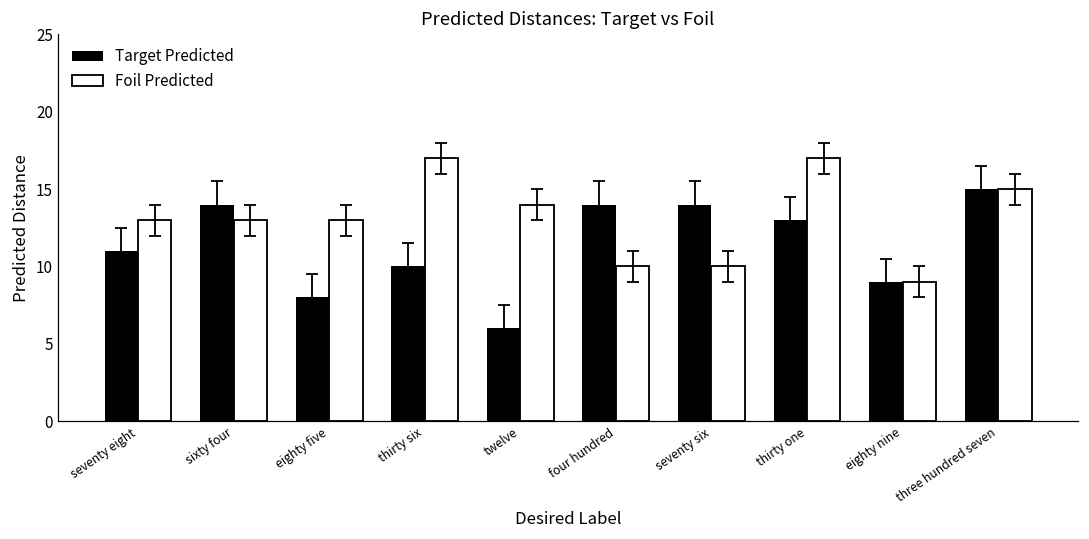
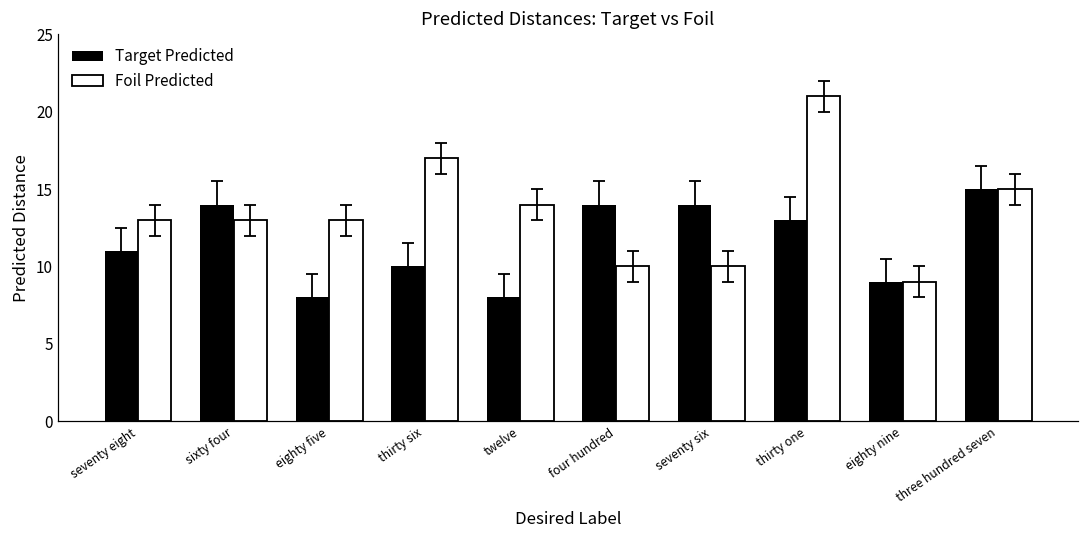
  {
    "Target Predicted": {
      "seventy eight": 11,
      "sixty four": 14,
      "eighty five": 8,
      "thirty six": 10,
-     "twelve": 6,
+     "twelve": 8,
      "four hundred": 14,
      "seventy six": 14,
      "thirty one": 13,
      "eighty nine": 9,
      "three hundred seven": 15
    },
    "Foil Predicted": {
      "seventy eight": 13,
      "sixty four": 13,
      "eighty five": 13,
      "thirty six": 17,
      "twelve": 14,
      "four hundred": 10,
      "seventy six": 10,
-     "thirty one": 17,
+     "thirty one": 21,
      "eighty nine": 9,
      "three hundred seven": 15
    }
  }
